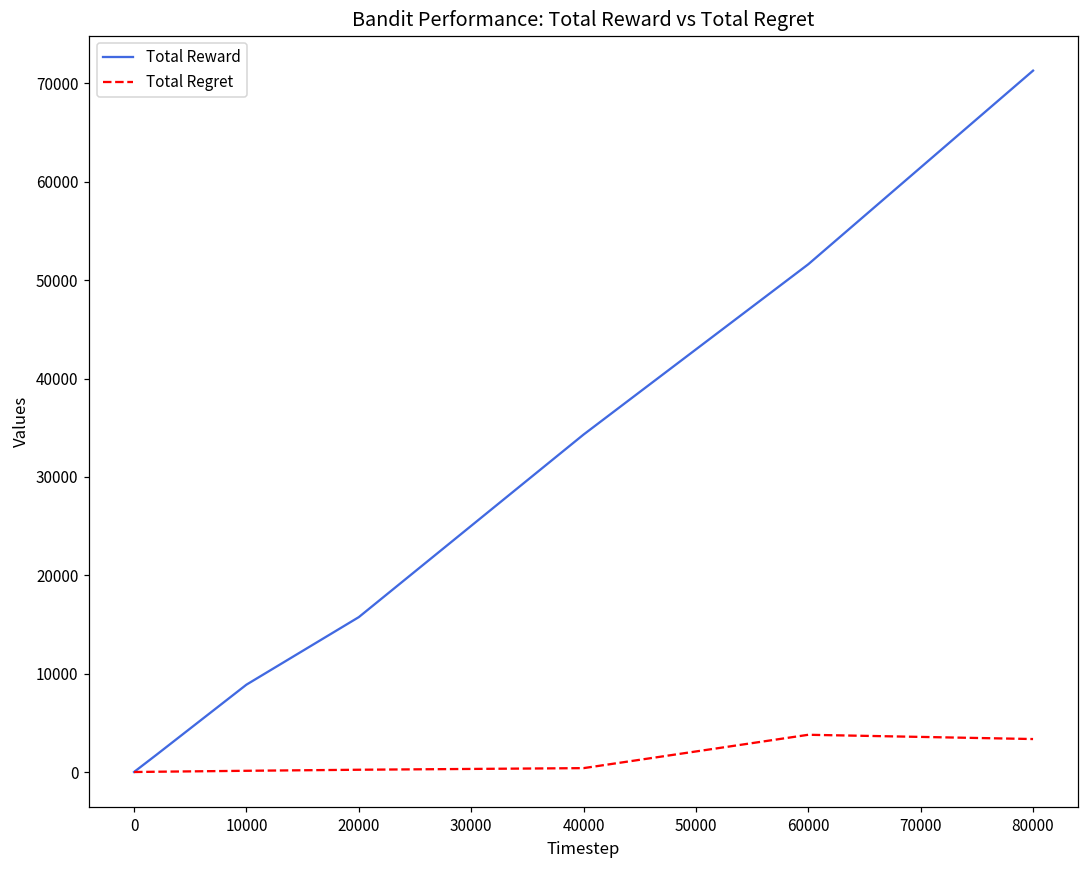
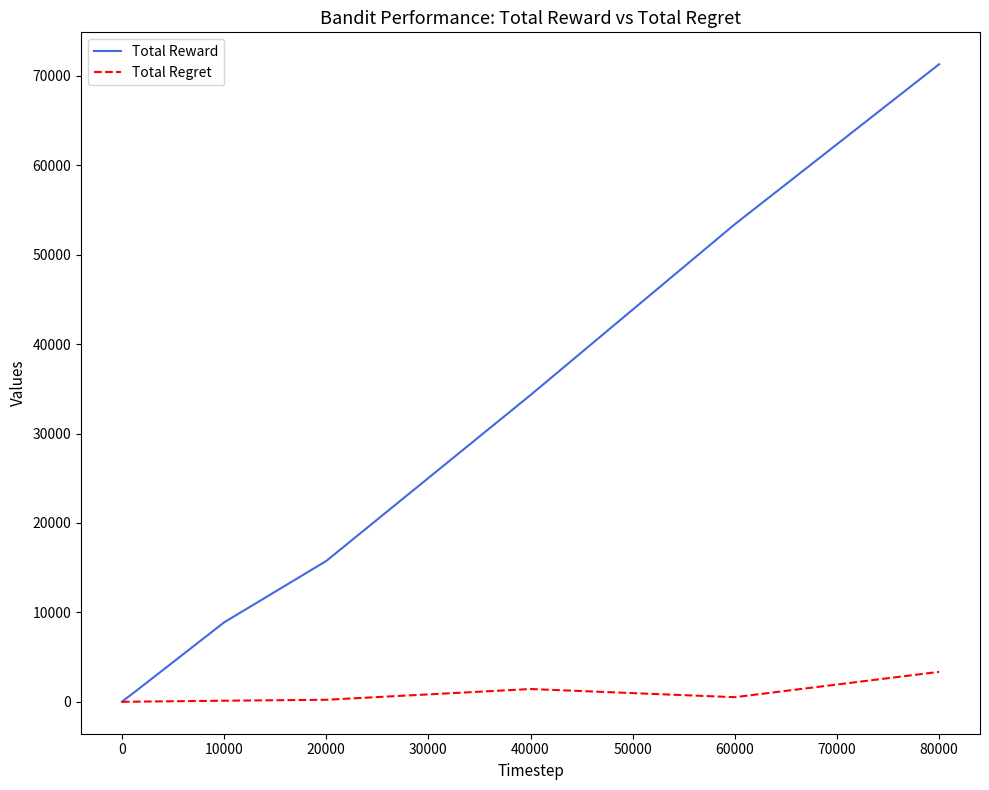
  {
    "Total Reward": {
      "10000": 9000,
      "20000": 16000,
      "40000": 34000,
-     "60000": 52000,
+     "60000": 53000,
      "80000": 71000
    },
    "Total Regret": {
      "10000": 0,
      "20000": 0,
-     "40000": 0,
-     "60000": 4000,
+     "40000": 1000,
+     "60000": 1000,
      "80000": 3000
    }
  }
